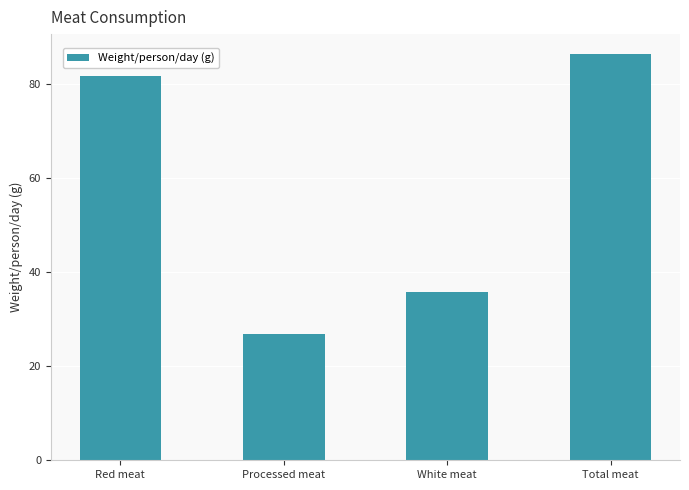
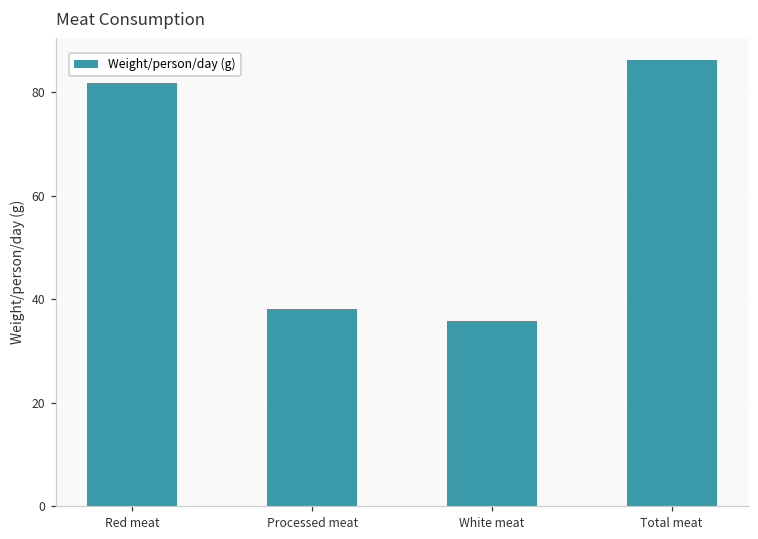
  {
    "Red meat": 82,
-   "Processed meat": 27,
+   "Processed meat": 38,
    "White meat": 36,
    "Total meat": 86
  }
